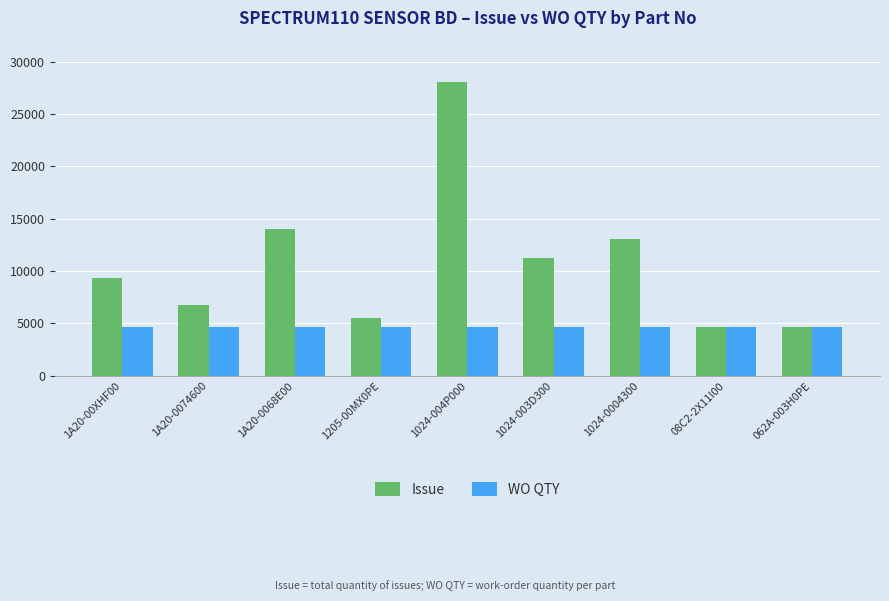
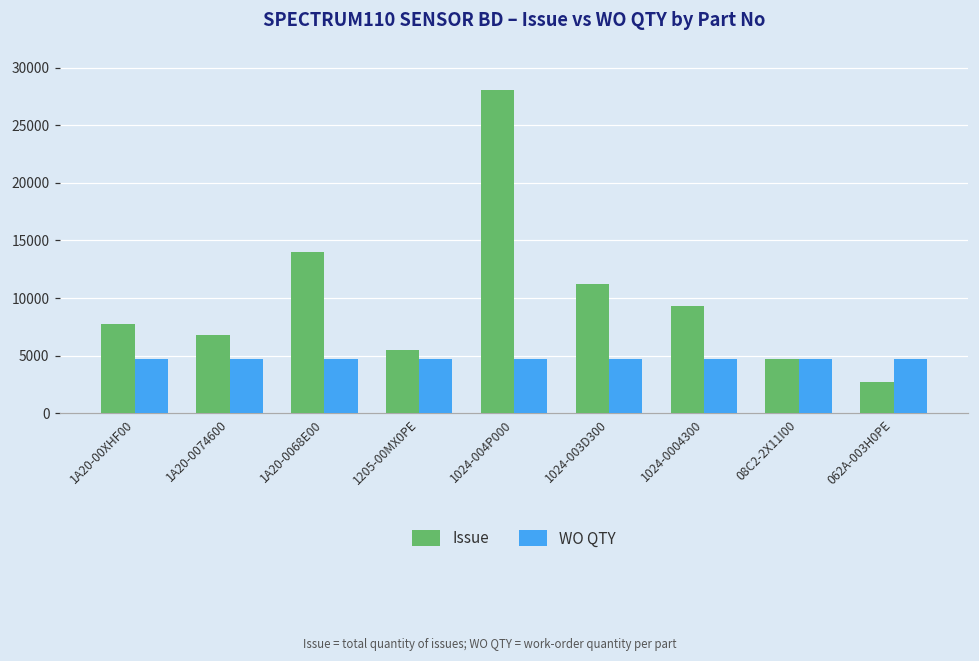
  {
    "Issue": {
-     "1A20-00XHF00": 9300,
+     "1A20-00XHF00": 7800,
      "1A20-0074600": 6800,
      "1A20-0068E00": 14000,
      "1205-00MX0PE": 5500,
      "1024-004P000": 28000,
      "1024-003D300": 11300,
-     "1024-0004300": 13100,
+     "1024-0004300": 9300,
      "08C2-2X11I00": 4700,
-     "062A-003H0PE": 4700
+     "062A-003H0PE": 2700
    },
    "WO QTY": {
      "1A20-00XHF00": 4700,
      "1A20-0074600": 4700,
      "1A20-0068E00": 4700,
      "1205-00MX0PE": 4700,
      "1024-004P000": 4700,
      "1024-003D300": 4700,
      "1024-0004300": 4700,
      "08C2-2X11I00": 4700,
      "062A-003H0PE": 4700
    }
  }
